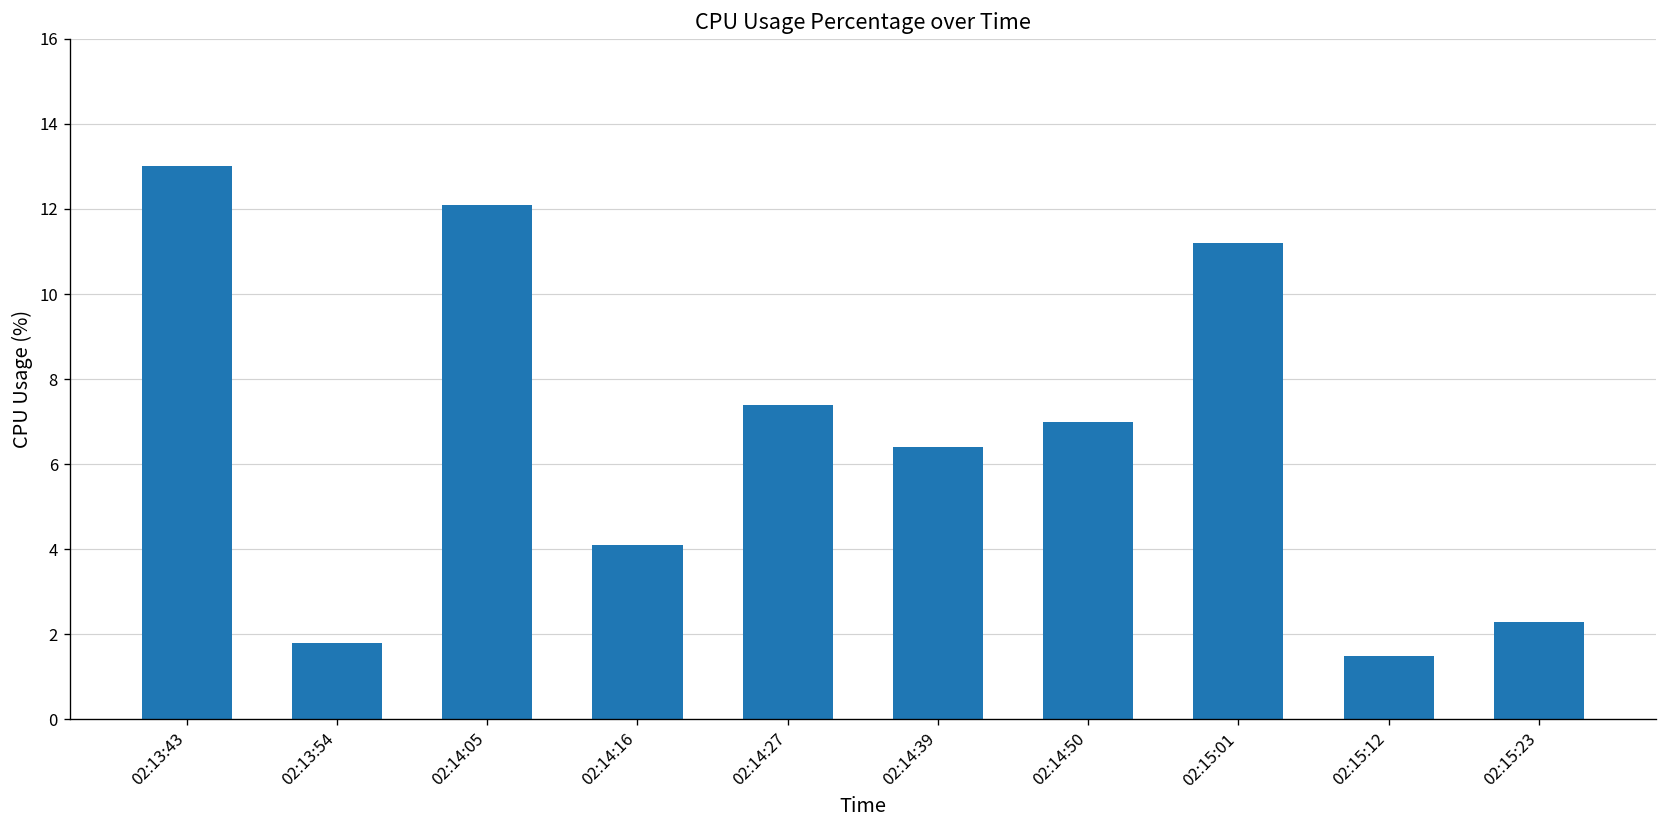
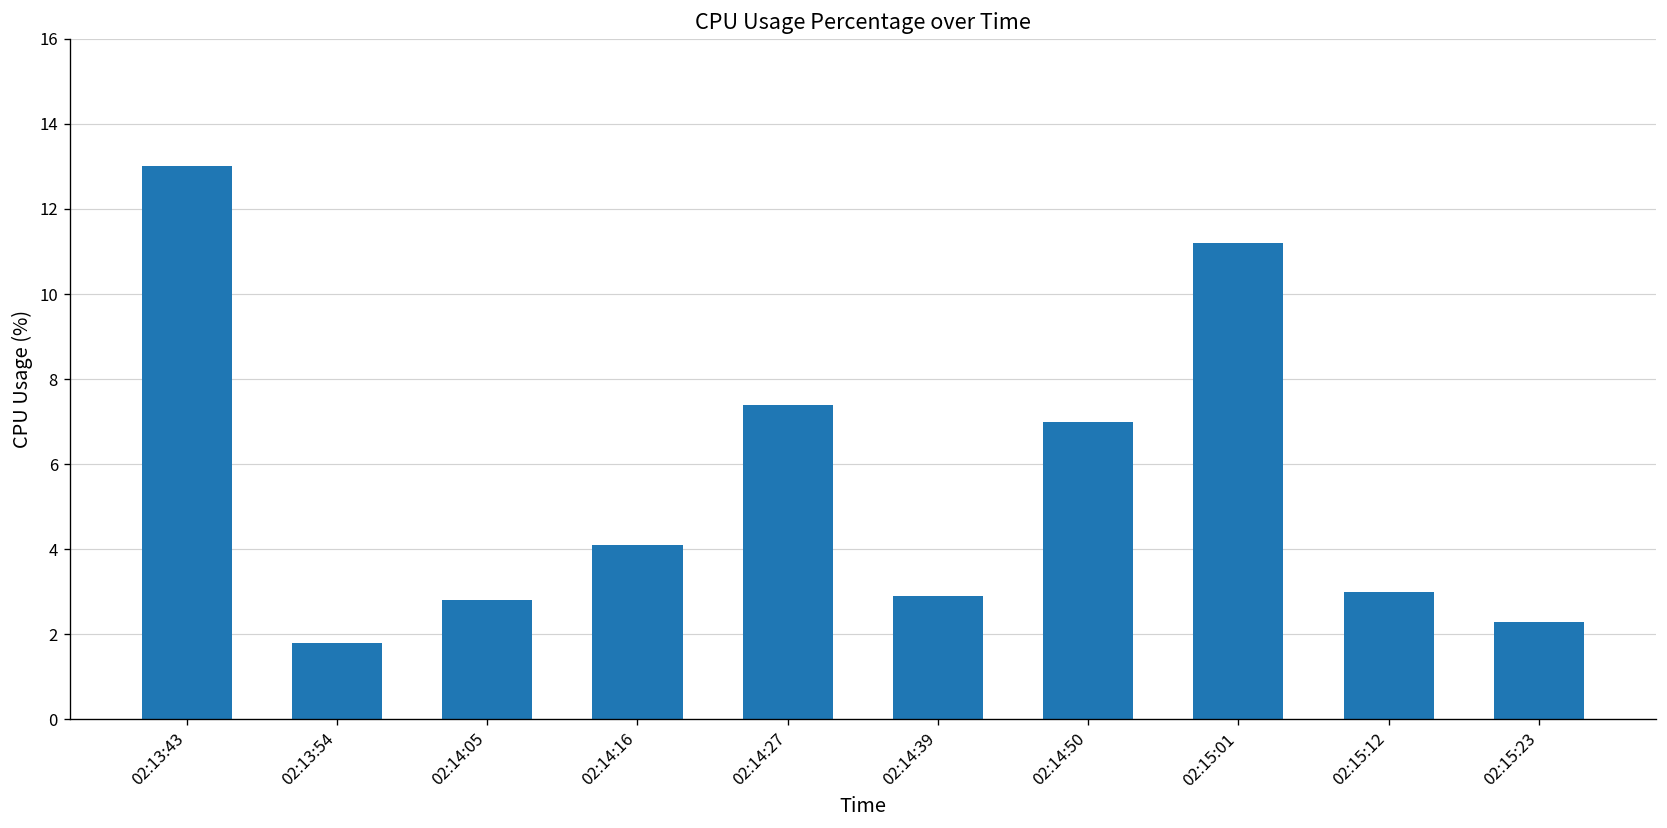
  {
    "02:13:43": 13.0,
    "02:13:54": 1.8,
-   "02:14:05": 12.1,
+   "02:14:05": 2.8,
    "02:14:16": 4.1,
    "02:14:27": 7.4,
-   "02:14:39": 6.4,
+   "02:14:39": 2.9,
    "02:14:50": 7.0,
    "02:15:01": 11.2,
-   "02:15:12": 1.5,
+   "02:15:12": 3.0,
    "02:15:23": 2.3
  }
